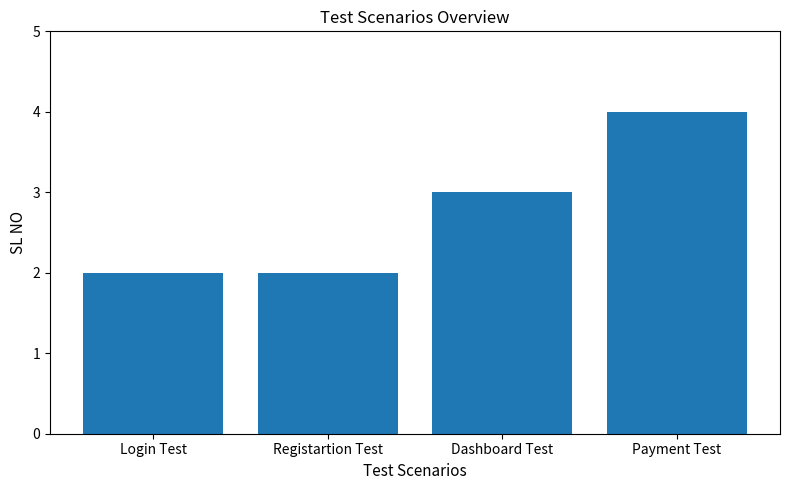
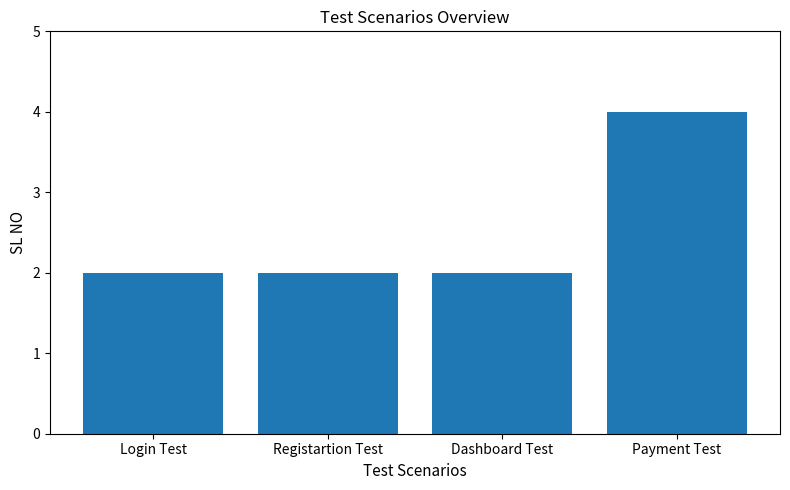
  {
    "Login Test": 2,
    "Registartion Test": 2,
-   "Dashboard Test": 3,
+   "Dashboard Test": 2,
    "Payment Test": 4
  }
